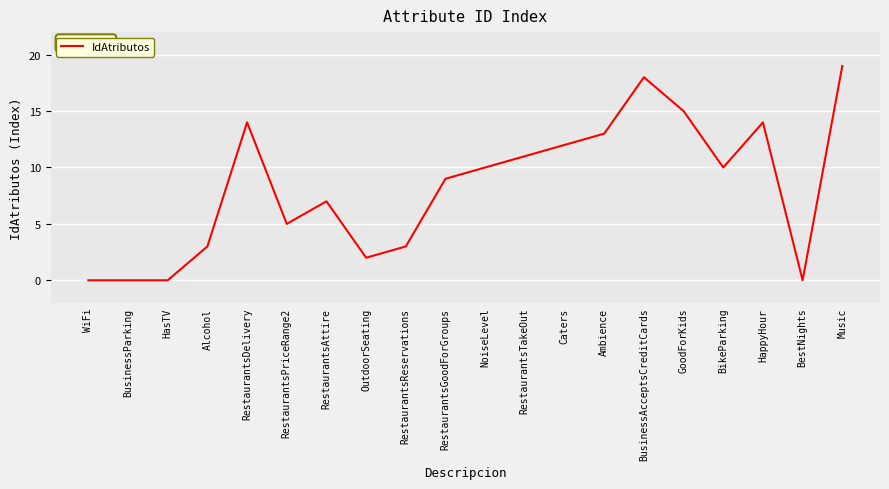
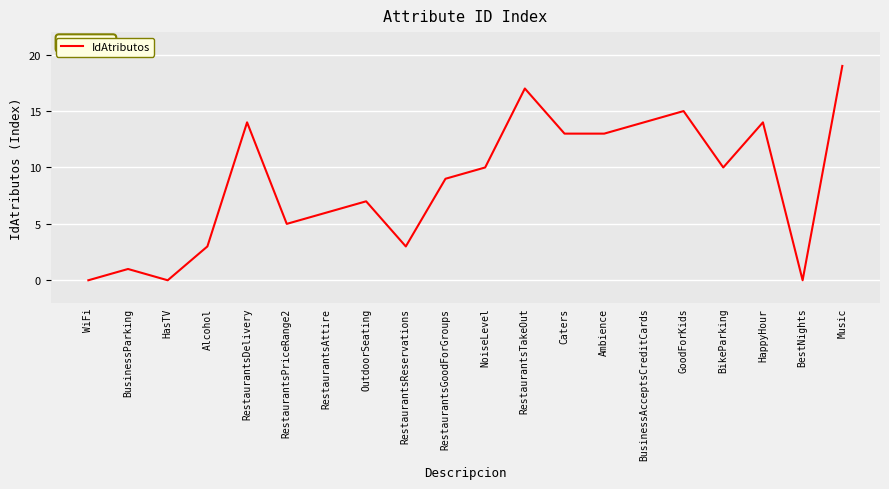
  {
    "WiFi": 0,
-   "BusinessParking": 0,
+   "BusinessParking": 1,
    "HasTV": 0,
    "Alcohol": 3,
    "RestaurantsDelivery": 14,
    "RestaurantsPriceRange2": 5,
-   "RestaurantsAttire": 7,
-   "OutdoorSeating": 2,
+   "RestaurantsAttire": 6,
+   "OutdoorSeating": 7,
    "RestaurantsReservations": 3,
    "RestaurantsGoodForGroups": 9,
    "NoiseLevel": 10,
-   "RestaurantsTakeOut": 11,
-   "Caters": 12,
+   "RestaurantsTakeOut": 17,
+   "Caters": 13,
    "Ambience": 13,
-   "BusinessAcceptsCreditCards": 18,
+   "BusinessAcceptsCreditCards": 14,
    "GoodForKids": 15,
    "BikeParking": 10,
    "HappyHour": 14,
    "BestNights": 0,
    "Music": 19
  }
